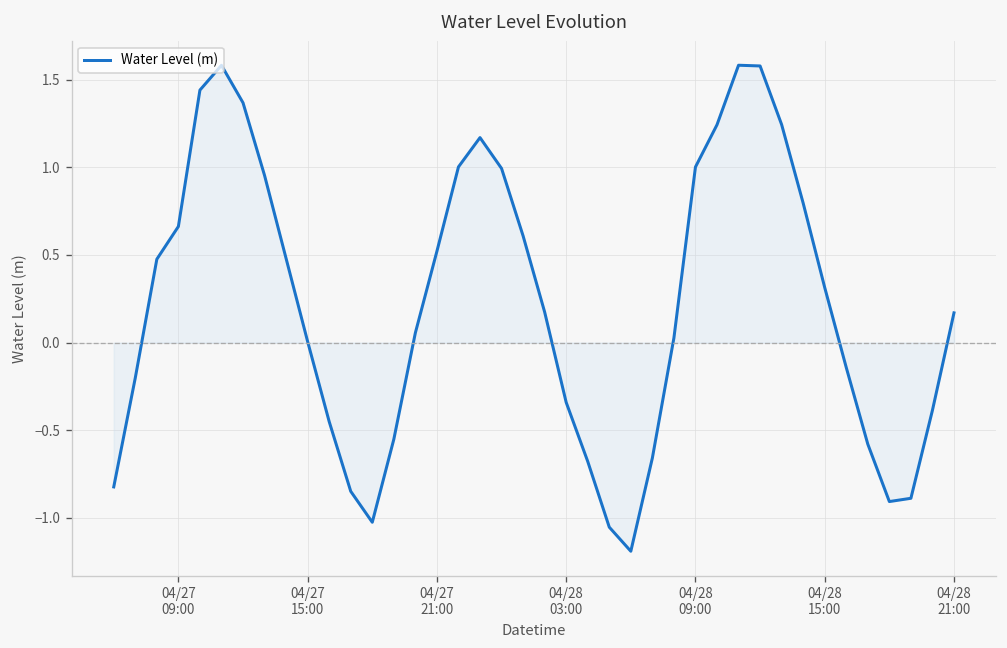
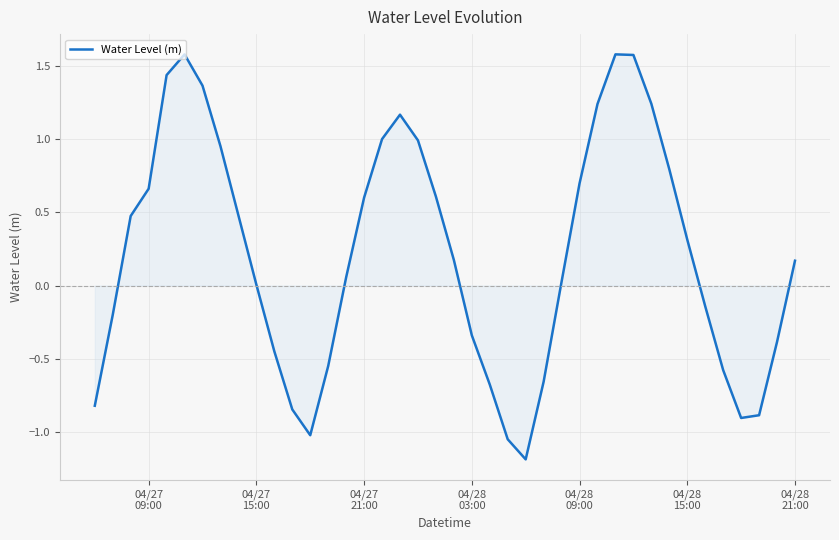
  {
    "Water Level (m)": {
-     "04/27 21:00": 0.52,
+     "04/27 21:00": 0.60,
      "04/28 03:00": -0.34,
-     "04/28 09:00": 1.00
+     "04/28 09:00": 0.70
    }
  }
